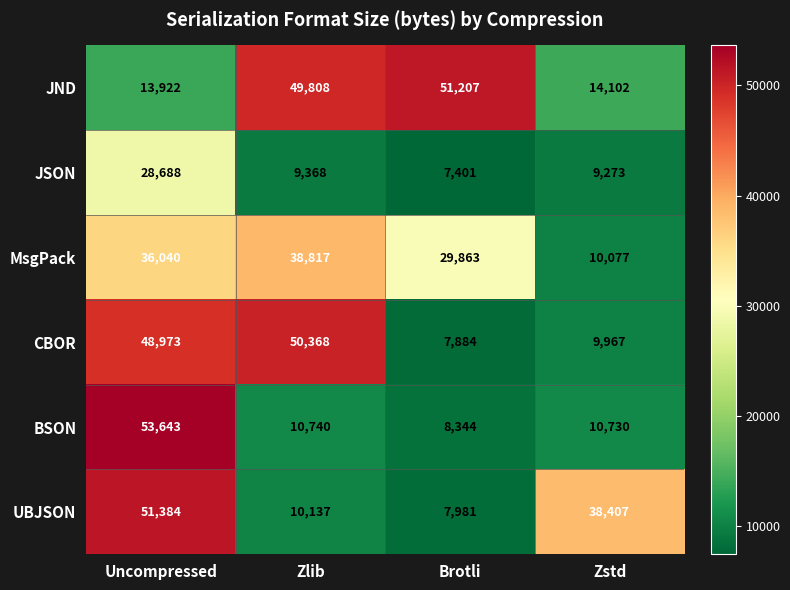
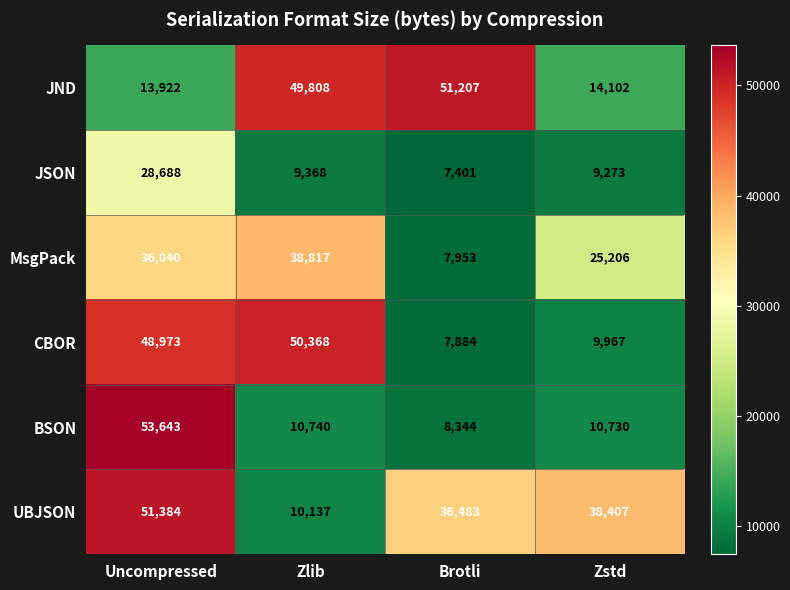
  {
    "JND": {
      "Uncompressed": "13,922",
      "Zlib": "49,808",
      "Brotli": "51,207",
      "Zstd": "14,102"
    },
    "JSON": {
      "Uncompressed": "28,688",
      "Zlib": "9,368",
      "Brotli": "7,401",
      "Zstd": "9,273"
    },
    "MsgPack": {
      "Uncompressed": "36,040",
      "Zlib": "38,817",
-     "Brotli": "29,863",
-     "Zstd": "10,077"
+     "Brotli": "7,953",
+     "Zstd": "25,206"
    },
    "CBOR": {
      "Uncompressed": "48,973",
      "Zlib": "50,368",
      "Brotli": "7,884",
      "Zstd": "9,967"
    },
    "BSON": {
      "Uncompressed": "53,643",
      "Zlib": "10,740",
      "Brotli": "8,344",
      "Zstd": "10,730"
    },
    "UBJSON": {
      "Uncompressed": "51,384",
      "Zlib": "10,137",
-     "Brotli": "7,981",
+     "Brotli": "36,483",
      "Zstd": "38,407"
    }
  }
